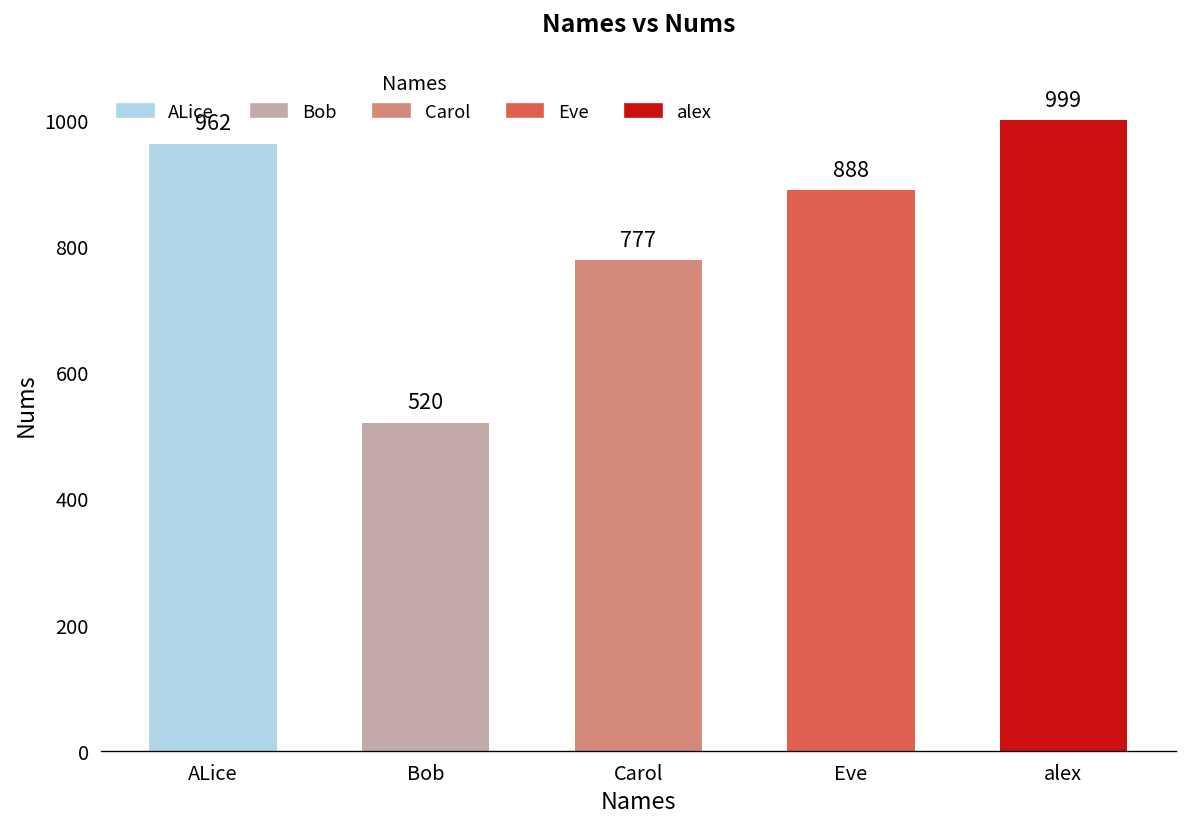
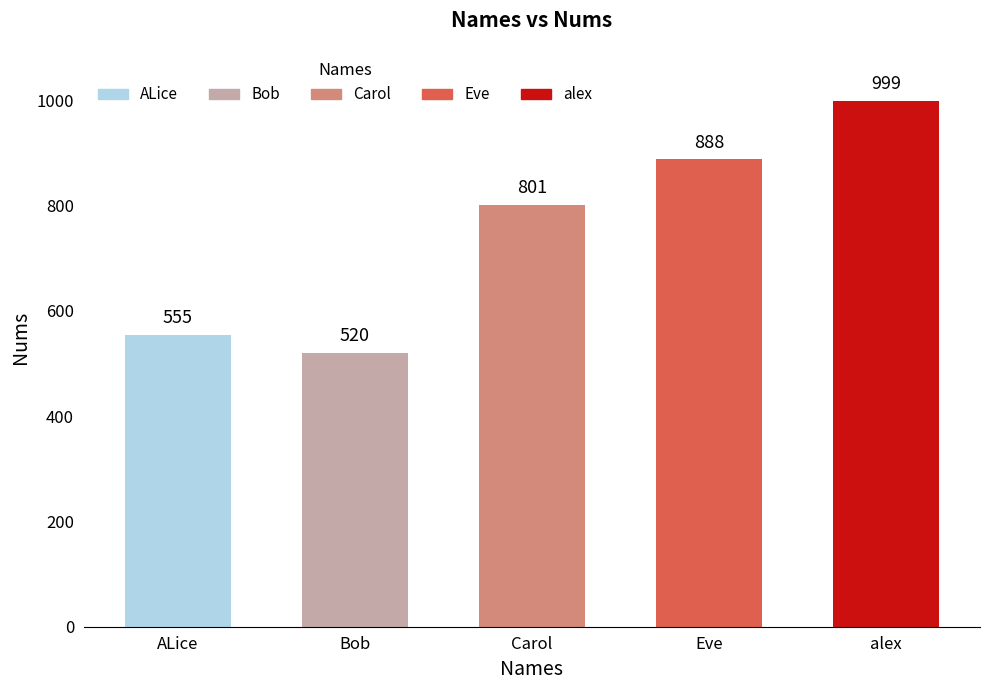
  {
-   "ALice": 962,
+   "ALice": 555,
    "Bob": 520,
-   "Carol": 777,
+   "Carol": 801,
    "Eve": 888,
    "alex": 999
  }
